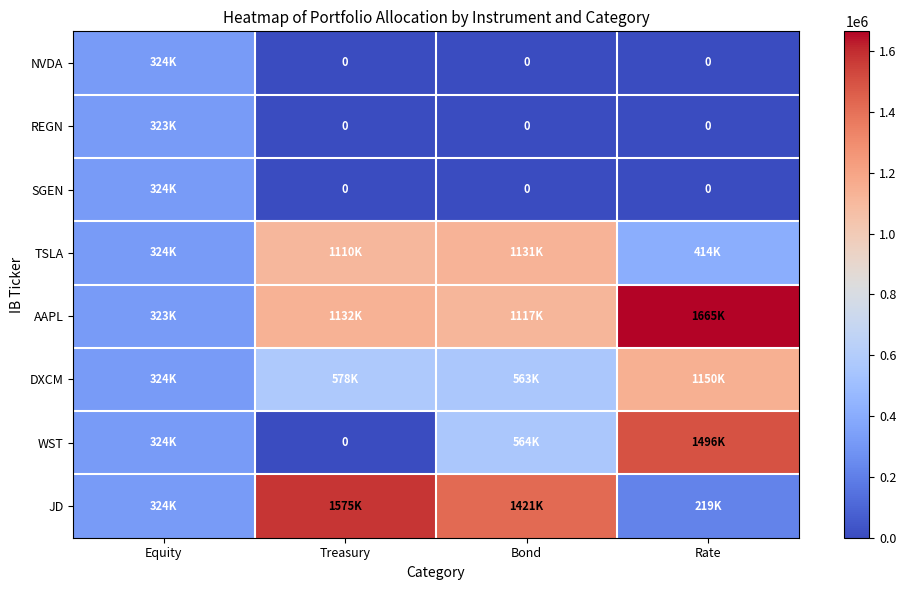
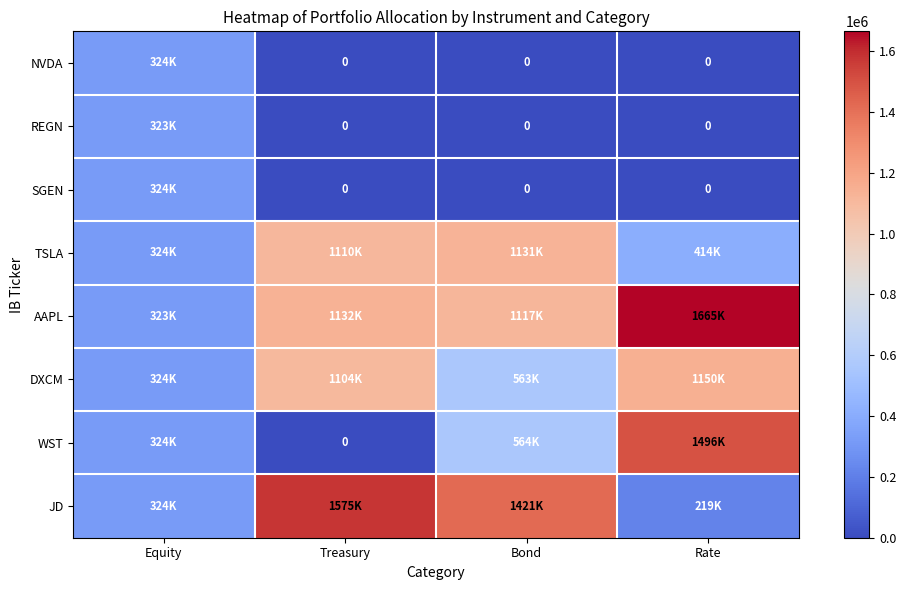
  {
    "NVDA": {
      "Equity": "324K",
      "Treasury": "0",
      "Bond": "0",
      "Rate": "0"
    },
    "REGN": {
      "Equity": "323K",
      "Treasury": "0",
      "Bond": "0",
      "Rate": "0"
    },
    "SGEN": {
      "Equity": "324K",
      "Treasury": "0",
      "Bond": "0",
      "Rate": "0"
    },
    "TSLA": {
      "Equity": "324K",
      "Treasury": "1110K",
      "Bond": "1131K",
      "Rate": "414K"
    },
    "AAPL": {
      "Equity": "323K",
      "Treasury": "1132K",
      "Bond": "1117K",
      "Rate": "1665K"
    },
    "DXCM": {
      "Equity": "324K",
-     "Treasury": "578K",
+     "Treasury": "1104K",
      "Bond": "563K",
      "Rate": "1150K"
    },
    "WST": {
      "Equity": "324K",
      "Treasury": "0",
      "Bond": "564K",
      "Rate": "1496K"
    },
    "JD": {
      "Equity": "324K",
      "Treasury": "1575K",
      "Bond": "1421K",
      "Rate": "219K"
    }
  }
